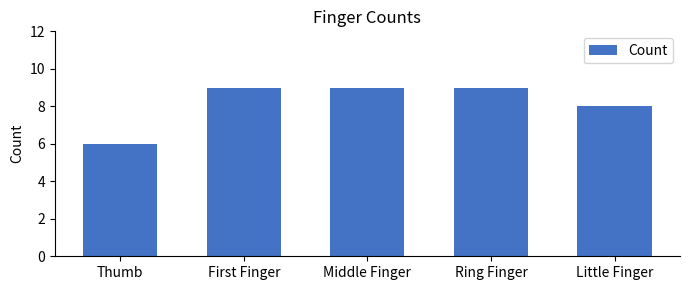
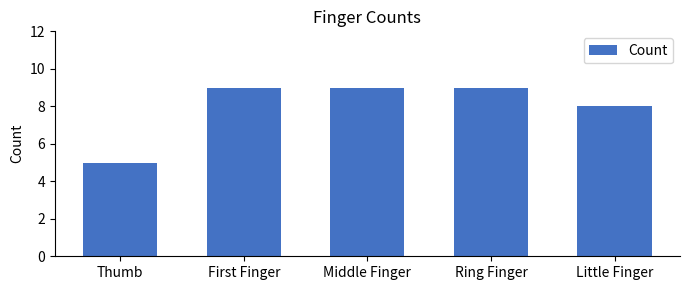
  {
-   "Thumb": 6,
+   "Thumb": 5,
    "First Finger": 9,
    "Middle Finger": 9,
    "Ring Finger": 9,
    "Little Finger": 8
  }
